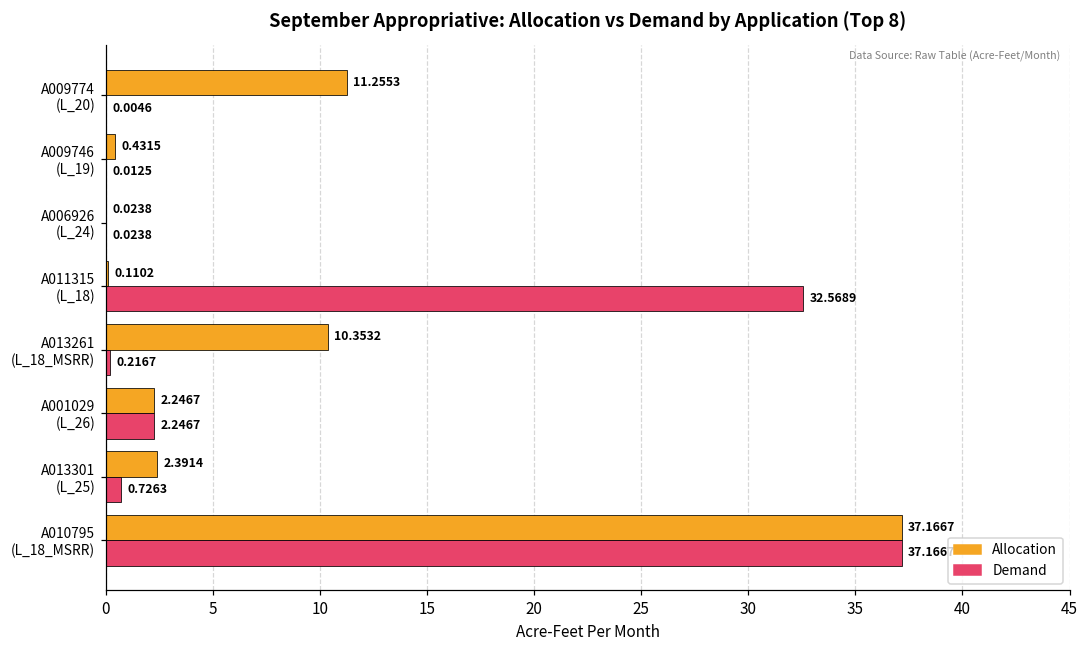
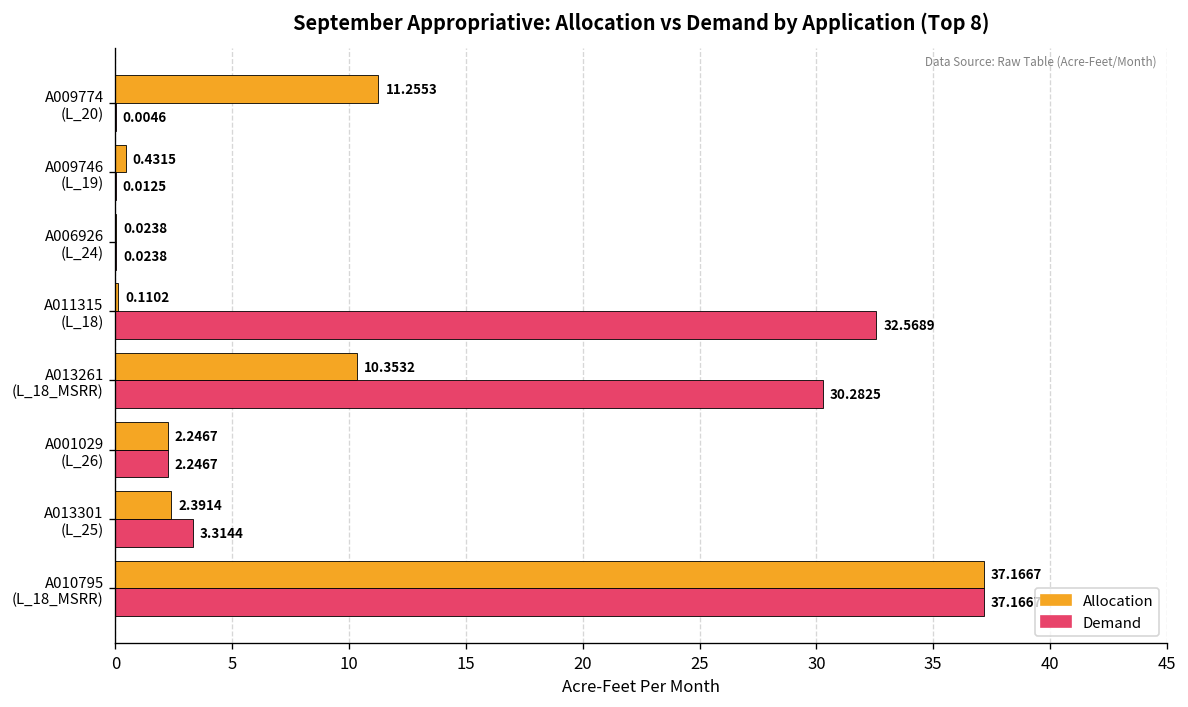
  {
    "Allocation": {
      "A009774 (L_20)": 11.2553,
      "A009746 (L_19)": 0.4315,
      "A006926 (L_24)": 0.0238,
      "A011315 (L_18)": 0.1102,
      "A013261 (L_18_MSRR)": 10.3532,
      "A001029 (L_26)": 2.2467,
      "A013301 (L_25)": 2.3914,
      "A010795 (L_18_MSRR)": 37.1667
    },
    "Demand": {
      "A009774 (L_20)": 0.0046,
      "A009746 (L_19)": 0.0125,
      "A006926 (L_24)": 0.0238,
      "A011315 (L_18)": 32.5689,
-     "A013261 (L_18_MSRR)": 0.2167,
+     "A013261 (L_18_MSRR)": 30.2825,
      "A001029 (L_26)": 2.2467,
-     "A013301 (L_25)": 0.7263
+     "A013301 (L_25)": 3.3144
    }
  }
